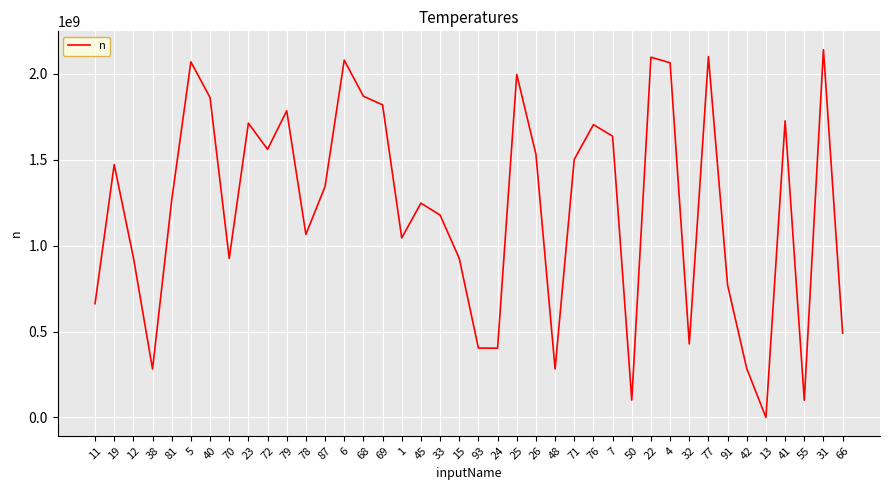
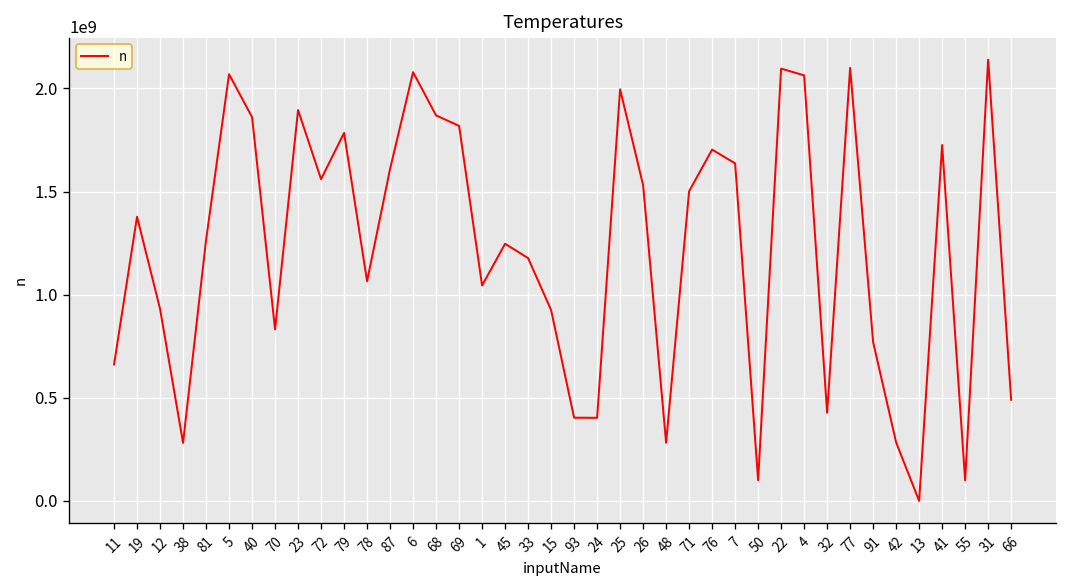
  {
    "11": 660000000,
-   "19": 1470000000,
+   "19": 1380000000,
    "12": 930000000,
    "38": 280000000,
    "81": 1260000000,
    "5": 2070000000,
    "40": 1860000000,
-   "70": 930000000,
-   "23": 1710000000,
+   "70": 830000000,
+   "23": 1900000000,
    "72": 1560000000,
    "79": 1780000000,
    "78": 1060000000,
-   "87": 1340000000,
+   "87": 1610000000,
    "6": 2080000000,
    "68": 1870000000,
    "69": 1820000000,
    "1": 1040000000,
    "45": 1250000000,
    "33": 1180000000,
    "15": 930000000,
    "93": 400000000,
    "24": 400000000,
    "25": 2000000000,
    "26": 1530000000,
    "48": 280000000,
    "71": 1500000000,
    "76": 1700000000,
    "7": 1640000000,
    "50": 100000000,
    "22": 2100000000,
    "4": 2060000000,
    "32": 430000000,
    "77": 2100000000,
    "91": 770000000,
    "42": 280000000,
    "13": 0,
    "41": 1730000000,
    "55": 100000000,
    "31": 2140000000,
    "66": 490000000
  }
